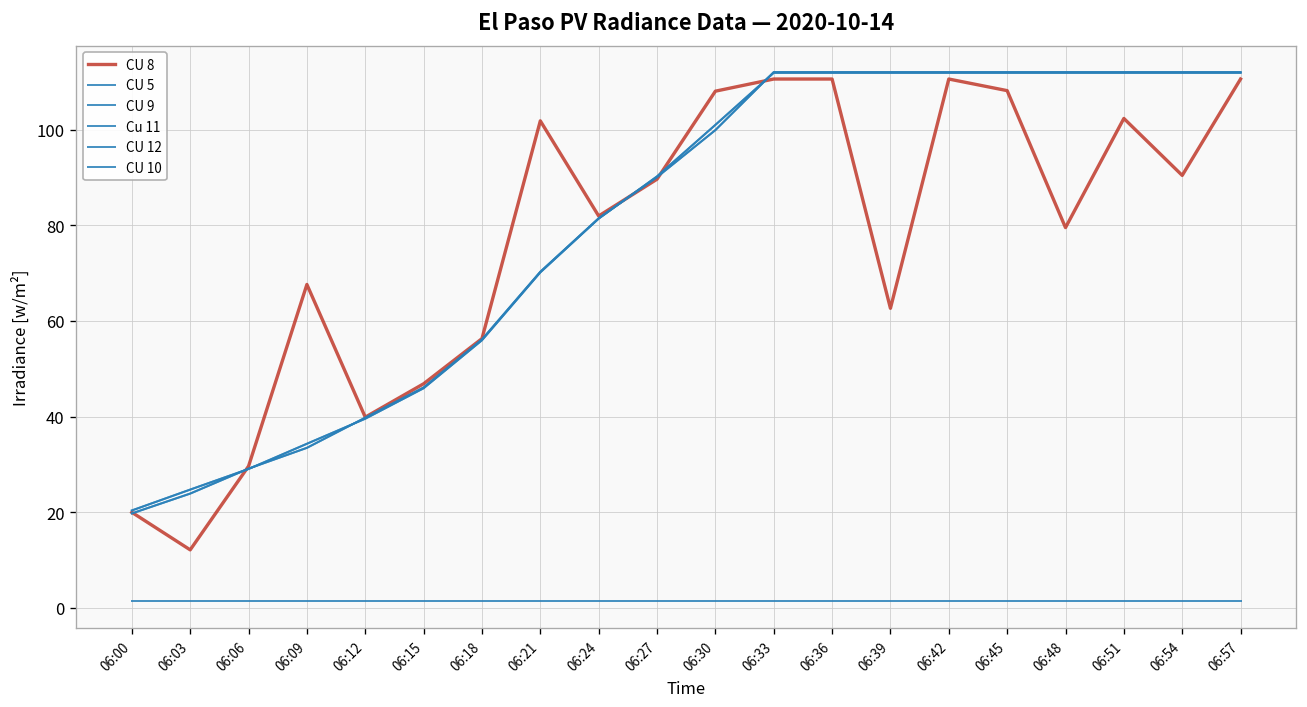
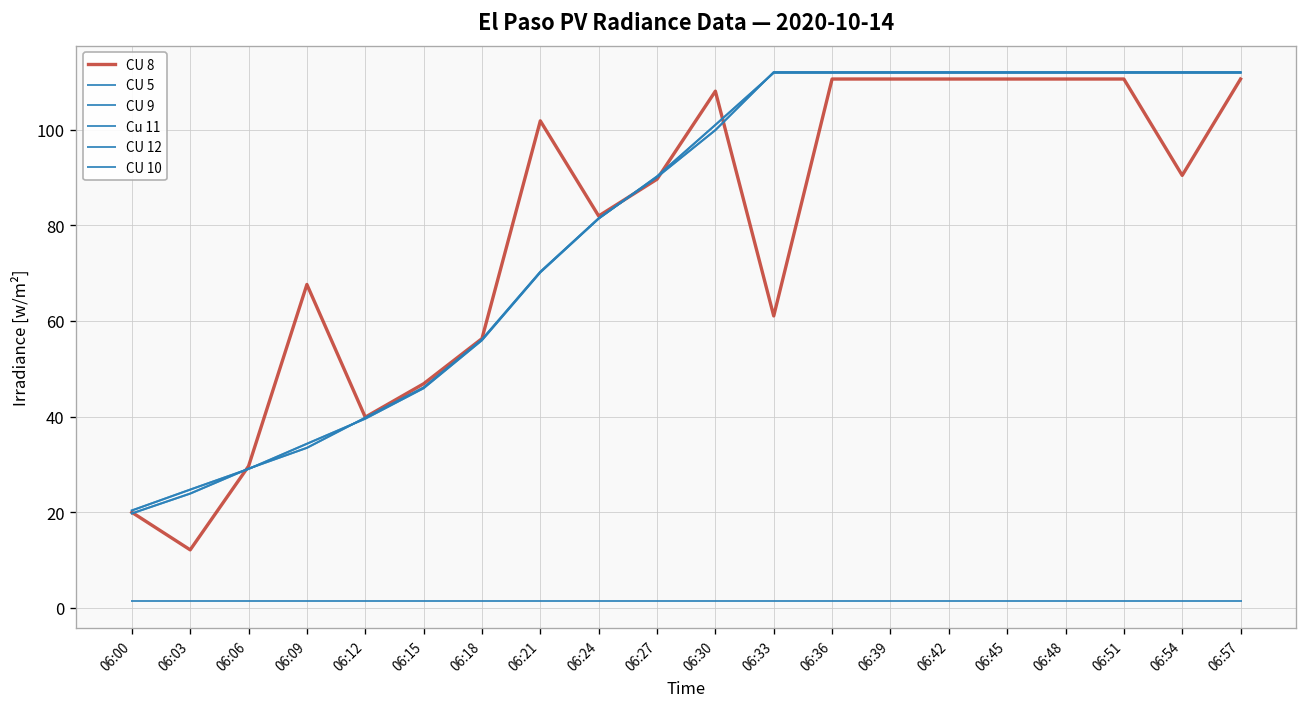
  {
    "CU 8": {
      "06:03": 12,
      "06:09": 68,
      "06:15": 47,
      "06:21": 102,
      "06:30": 108,
-     "06:33": 111,
+     "06:33": 61,
      "06:36": 111,
-     "06:39": 63,
+     "06:39": 111,
      "06:42": 111,
-     "06:45": 108,
-     "06:48": 80,
-     "06:51": 102,
+     "06:45": 111,
+     "06:48": 111,
+     "06:51": 111,
      "06:54": 90,
      "06:57": 111
    }
  }
